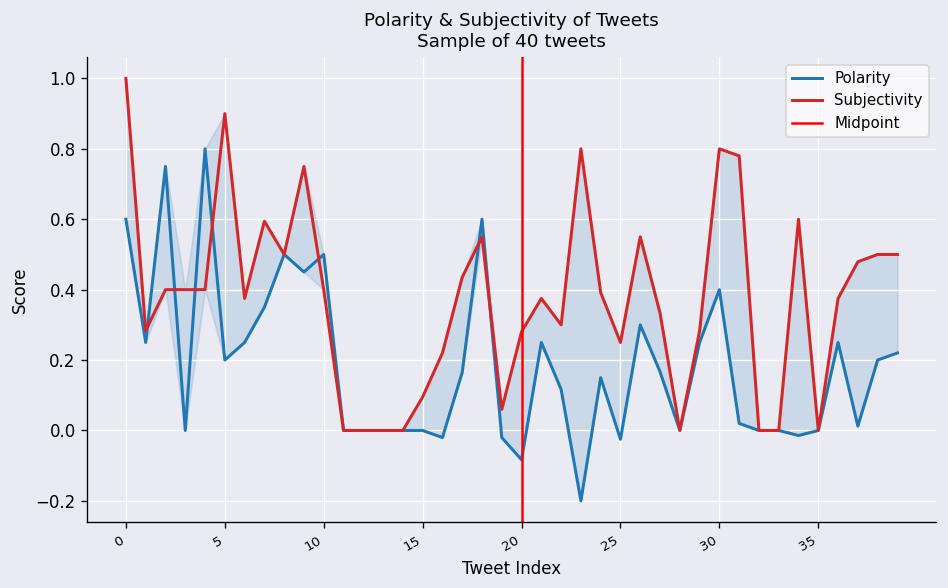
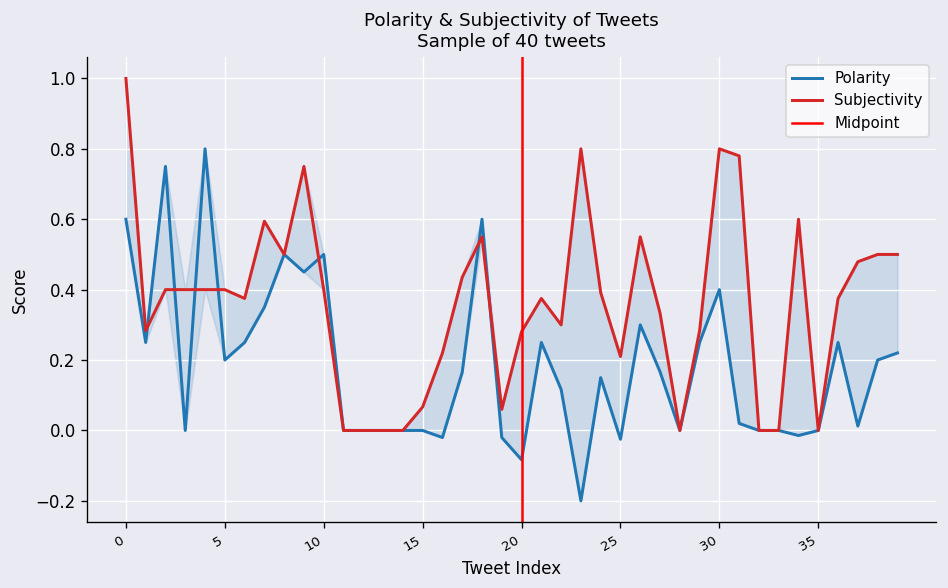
  {
    "Subjectivity": {
-     "5": 0.9,
+     "5": 0.4,
      "10": 0.40,
-     "15": 0.10,
-     "25": 0.25
+     "15": 0.07,
+     "25": 0.21
    }
  }
